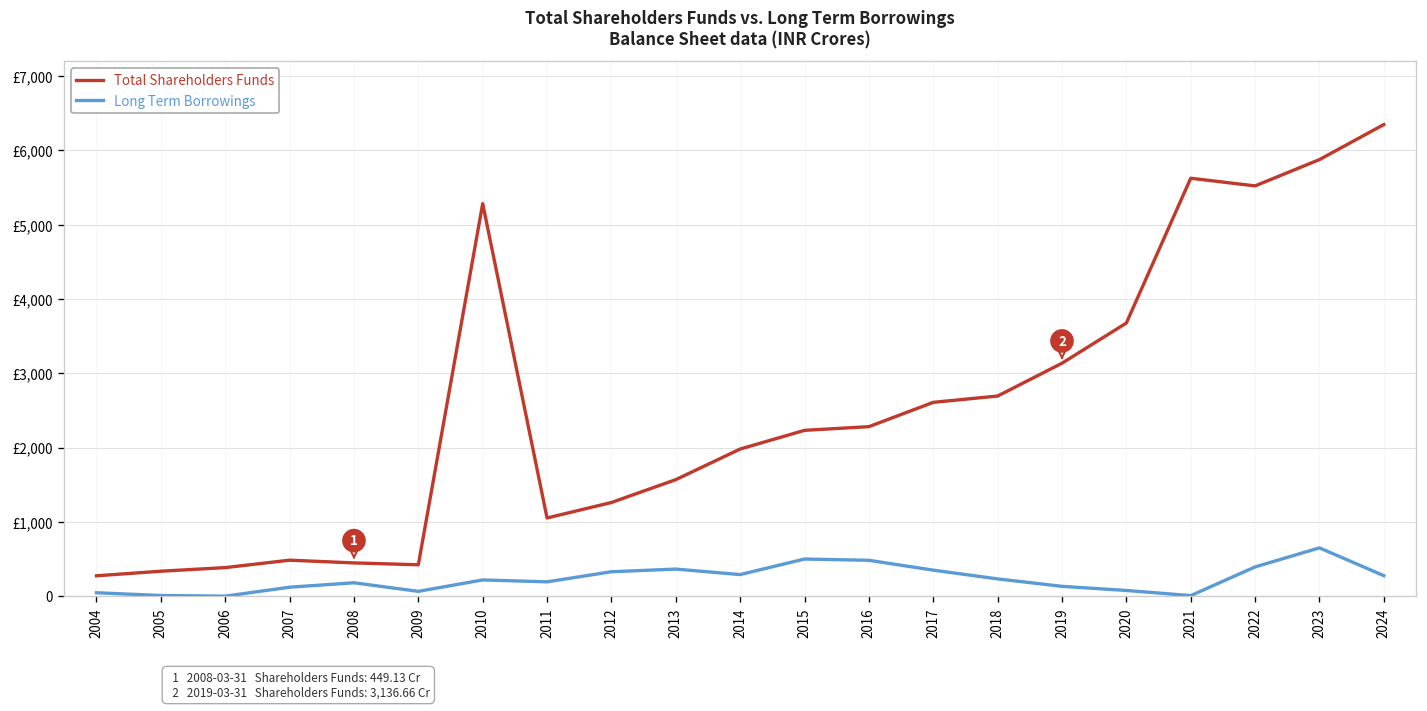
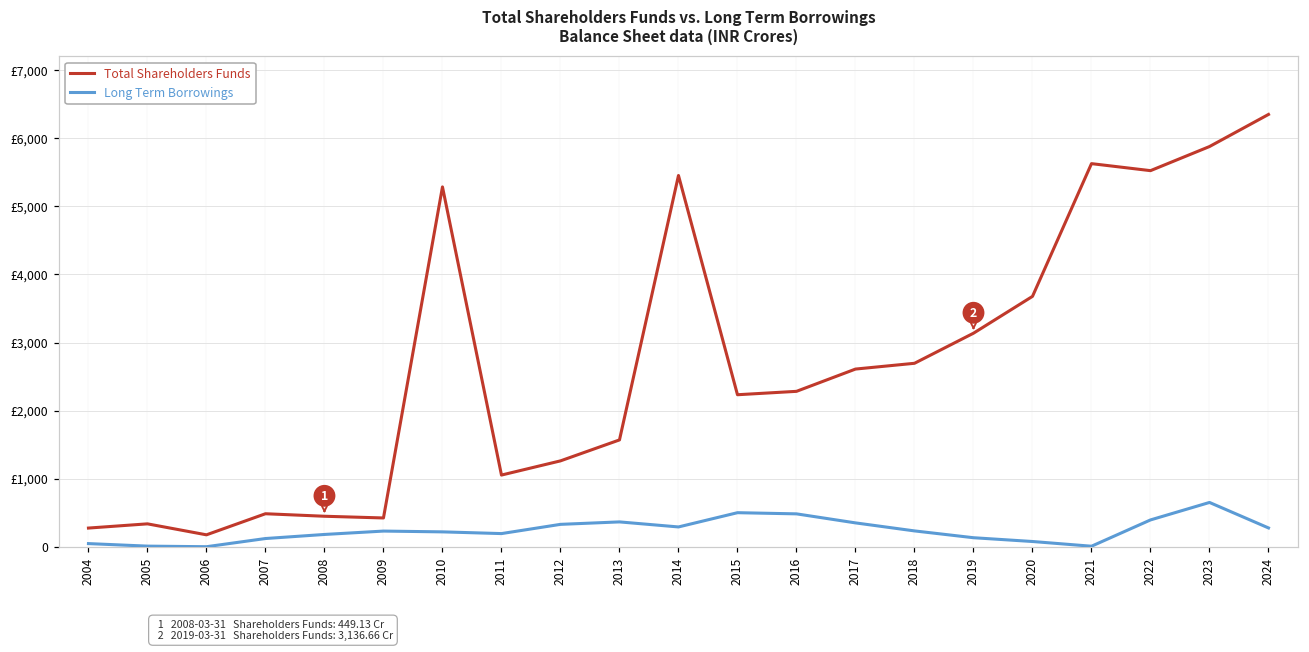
  {
    "Total Shareholders Funds": {
      "2004": "£300",
      "2005": "£300",
-     "2006": "£400",
+     "2006": "£200",
      "2007": "£500",
      "2009": "£400",
      "2010": "£5,300",
      "2011": "£1,100",
      "2012": "£1,300",
      "2013": "£1,600",
-     "2014": "£2,000",
+     "2014": "£5,500",
      "2015": "£2,200",
      "2016": "£2,300",
      "2017": "£2,600",
      "2018": "£2,700",
      "2020": "£3,700",
      "2021": "£5,600",
      "2022": "£5,500",
      "2023": "£5,900",
      "2024": "£6,300"
    },
    "Long Term Borrowings": {
      "2004": "£0",
      "2005": "£0",
      "2006": "£0",
      "2007": "£100",
      "2008": "£200",
-     "2009": "£100",
+     "2009": "£200",
      "2010": "£200",
      "2011": "£200",
      "2012": "£300",
      "2013": "£400",
      "2014": "£300",
      "2015": "£500",
      "2016": "£500",
      "2017": "£400",
      "2018": "£200",
      "2019": "£100",
      "2020": "£100",
      "2021": "£0",
      "2022": "£400",
      "2023": "£700",
      "2024": "£300"
    }
  }
